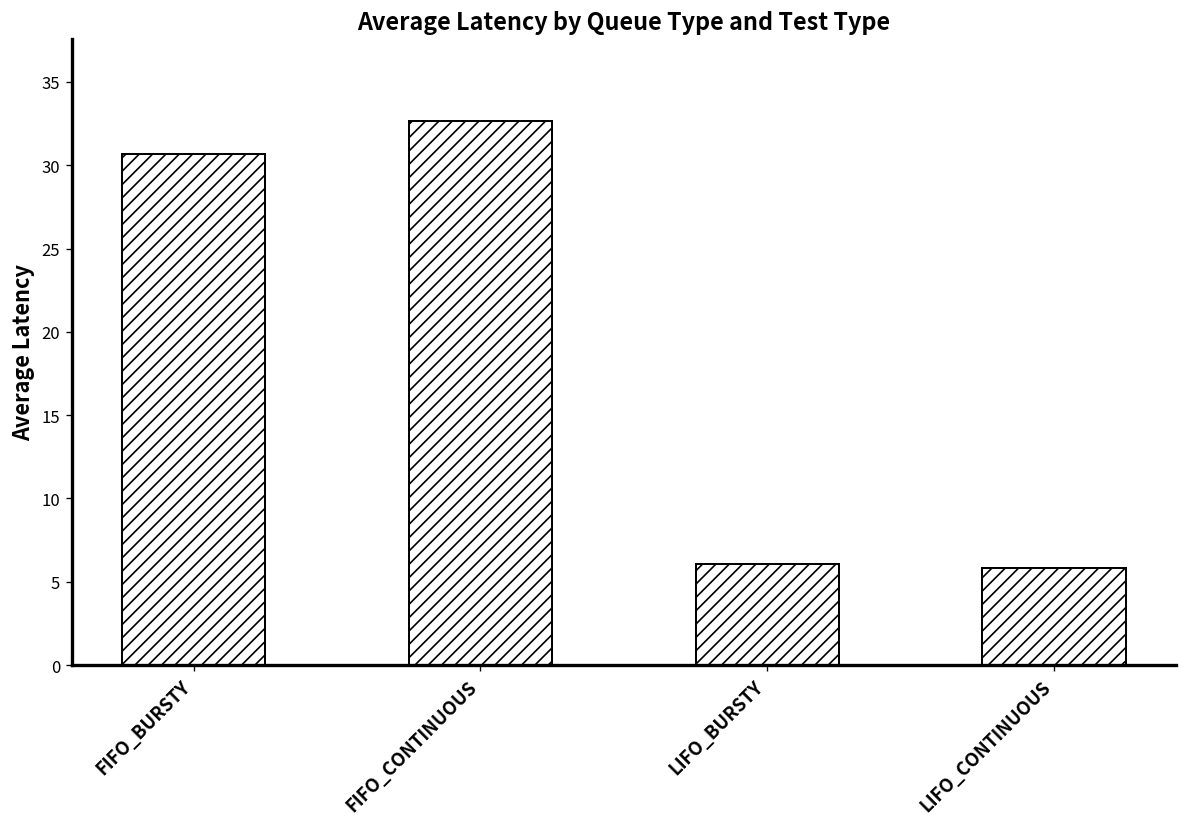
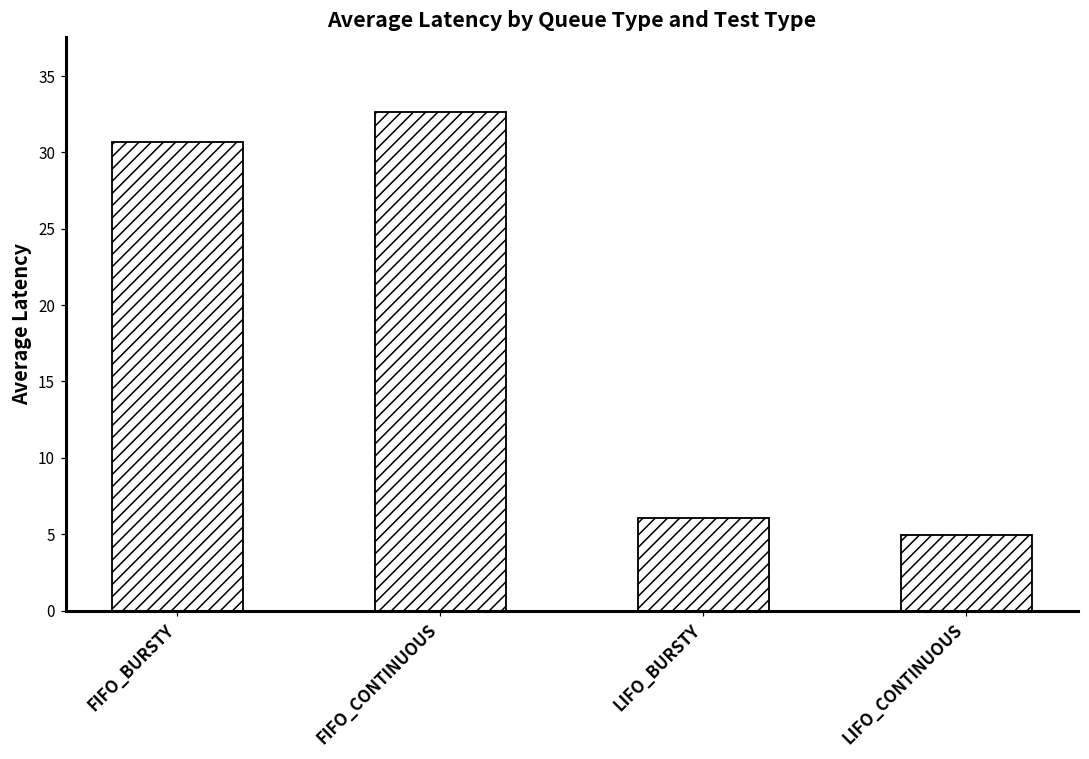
  {
    "FIFO_BURSTY": 30.7,
    "FIFO_CONTINUOUS": 32.7,
    "LIFO_BURSTY": 6.1,
-   "LIFO_CONTINUOUS": 5.8
+   "LIFO_CONTINUOUS": 5.0
  }
